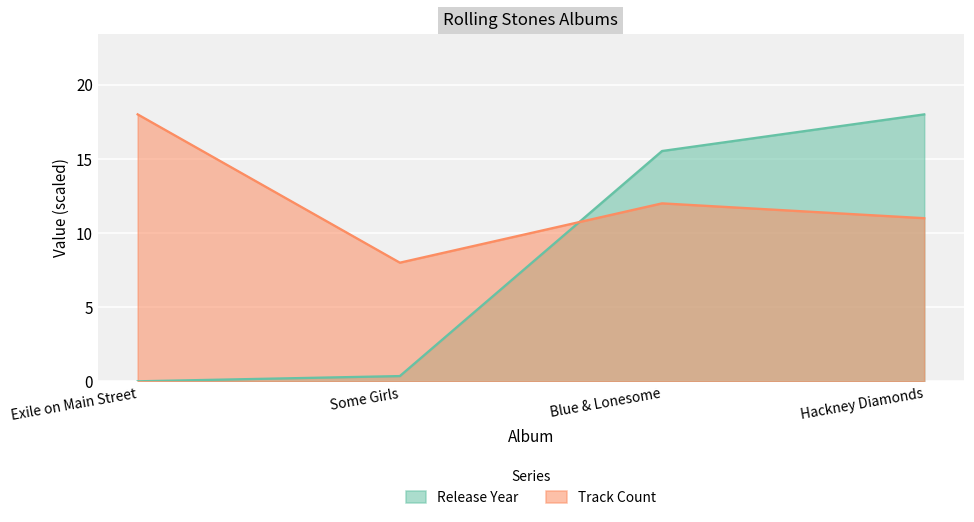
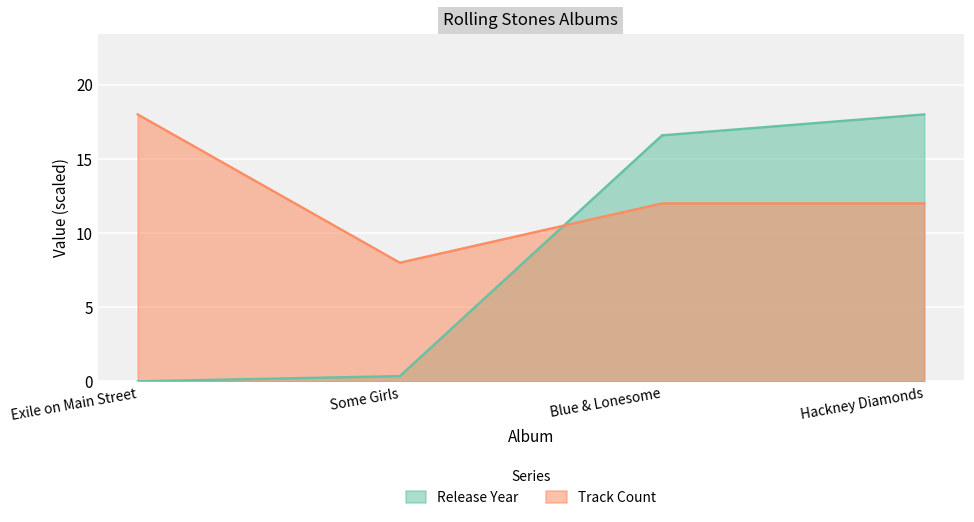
  {
    "Release Year": {
      "Exile on Main Street": 0.0,
      "Some Girls": 0.4,
-     "Blue & Lonesome": 15.5,
+     "Blue & Lonesome": 16.6,
      "Hackney Diamonds": 18.0
    },
    "Track Count": {
      "Exile on Main Street": 18,
      "Some Girls": 8,
      "Blue & Lonesome": 12,
-     "Hackney Diamonds": 11
+     "Hackney Diamonds": 12
    }
  }
